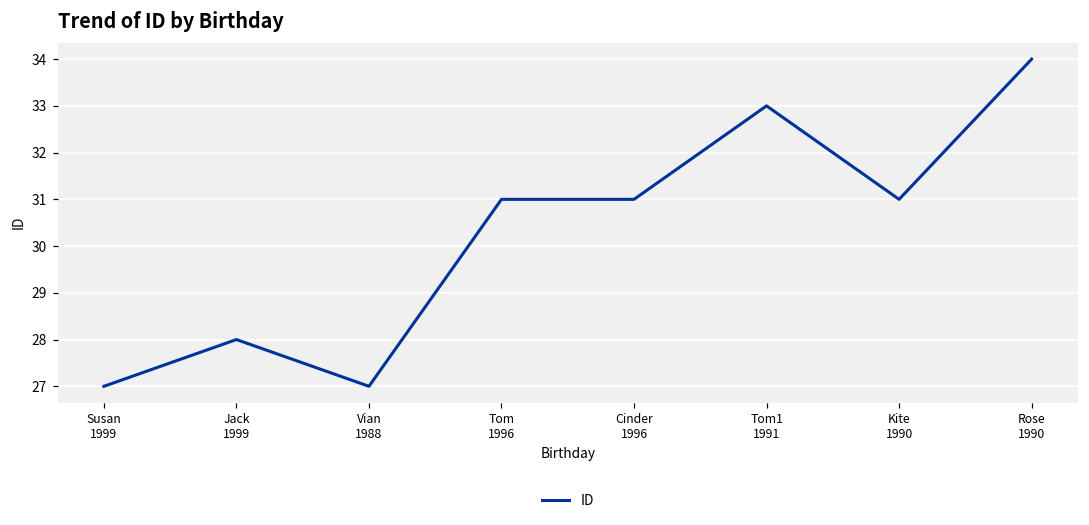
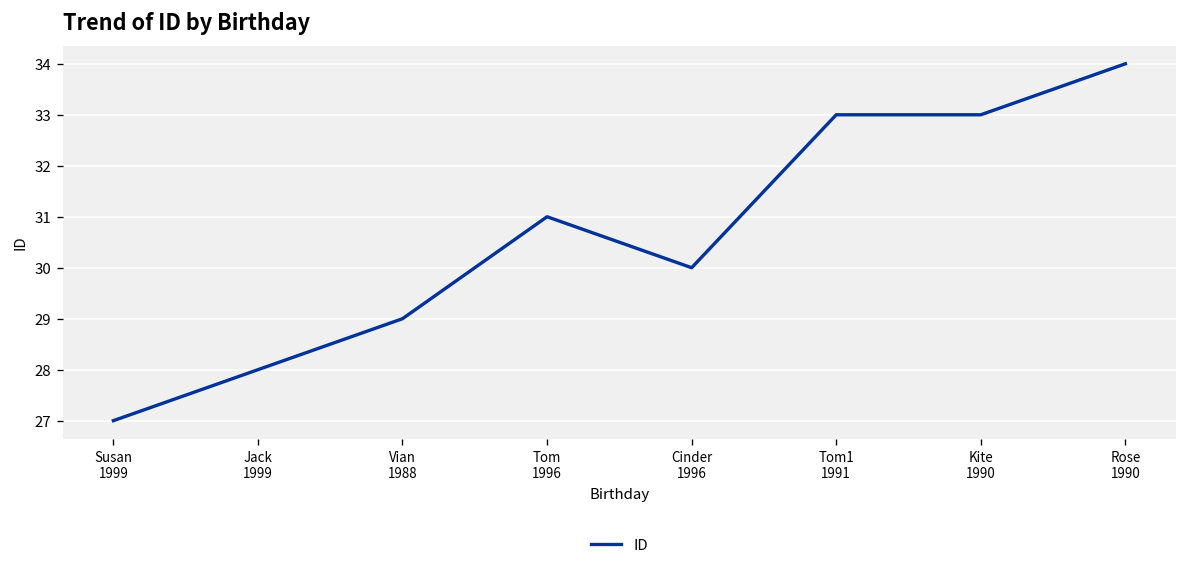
  {
    "Susan 1999": 27,
    "Jack 1999": 28,
-   "Vian 1988": 27,
+   "Vian 1988": 29,
    "Tom 1996": 31,
-   "Cinder 1996": 31,
+   "Cinder 1996": 30,
    "Tom1 1991": 33,
-   "Kite 1990": 31,
+   "Kite 1990": 33,
    "Rose 1990": 34
  }
